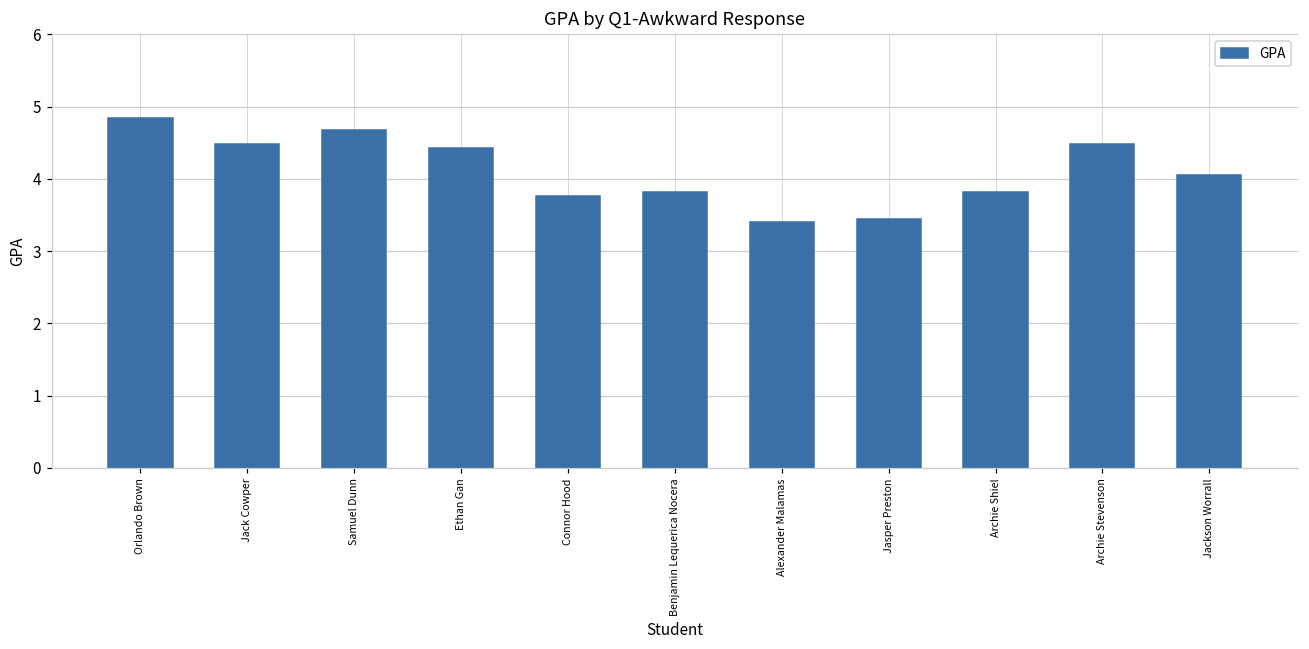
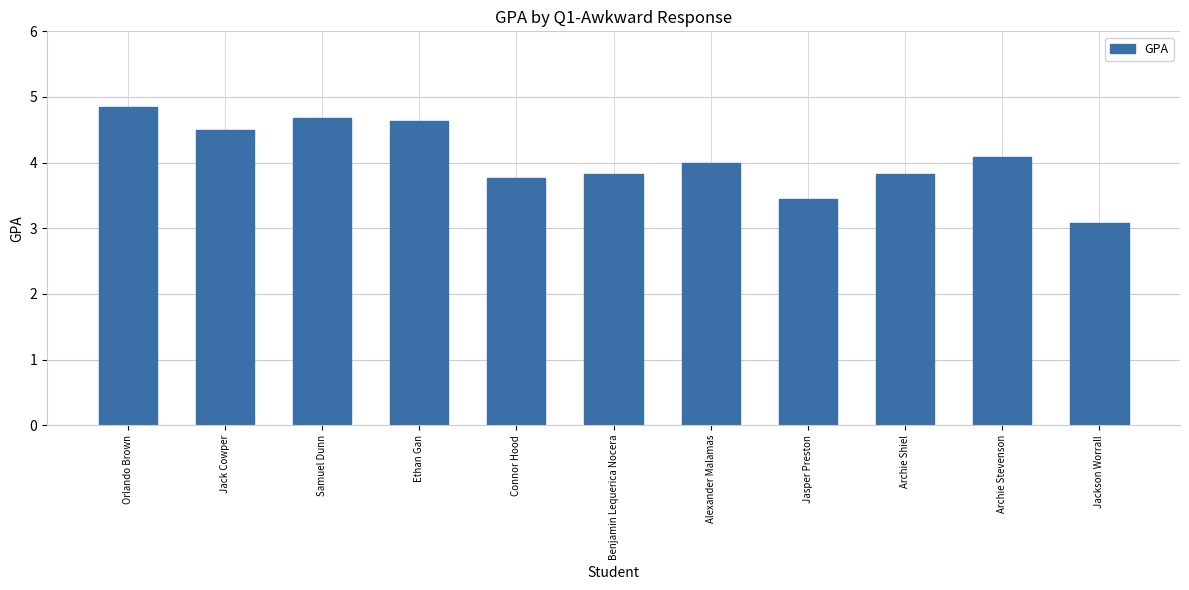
  {
    "Orlando Brown": 4.9,
    "Jack Cowper": 4.5,
    "Samuel Dunn": 4.7,
-   "Ethan Gan": 4.4,
+   "Ethan Gan": 4.6,
    "Connor Hood": 3.8,
    "Benjamin Lequerica Nocera": 3.8,
-   "Alexander Malamas": 3.4,
+   "Alexander Malamas": 4.0,
    "Jasper Preston": 3.5,
    "Archie Shiel": 3.8,
-   "Archie Stevenson": 4.5,
-   "Jackson Worrall": 4.1
+   "Archie Stevenson": 4.1,
+   "Jackson Worrall": 3.1
  }
